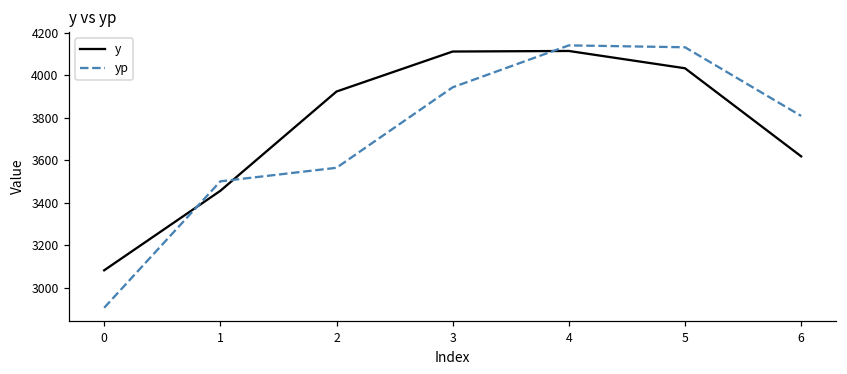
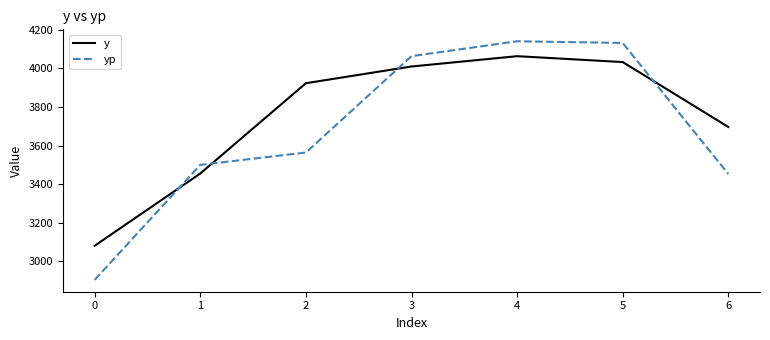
  {
    "y": {
      "0": 3080,
      "1": 3460,
      "2": 3920,
-     "3": 4110,
-     "4": 4110,
+     "3": 4010,
+     "4": 4060,
      "5": 4030,
-     "6": 3620
+     "6": 3700
    },
    "yp": {
      "0": 2910,
      "1": 3500,
      "2": 3560,
-     "3": 3940,
+     "3": 4060,
      "4": 4140,
      "5": 4130,
-     "6": 3810
+     "6": 3450
    }
  }
